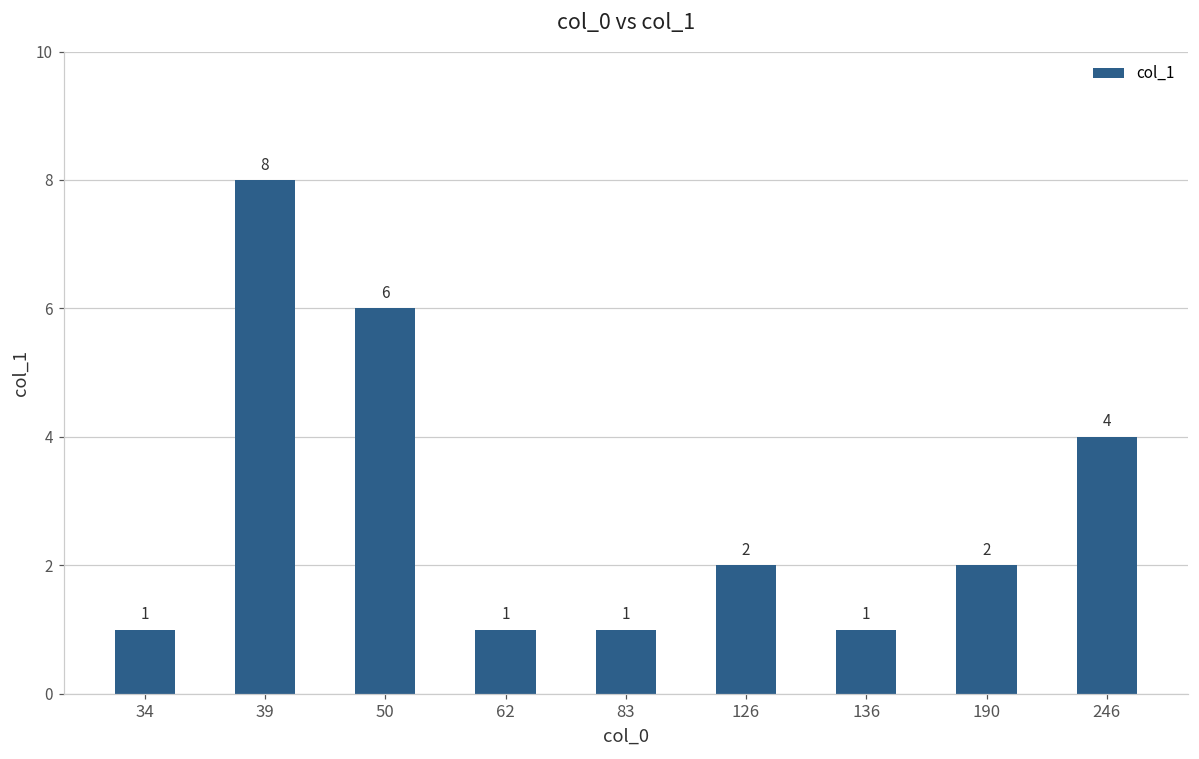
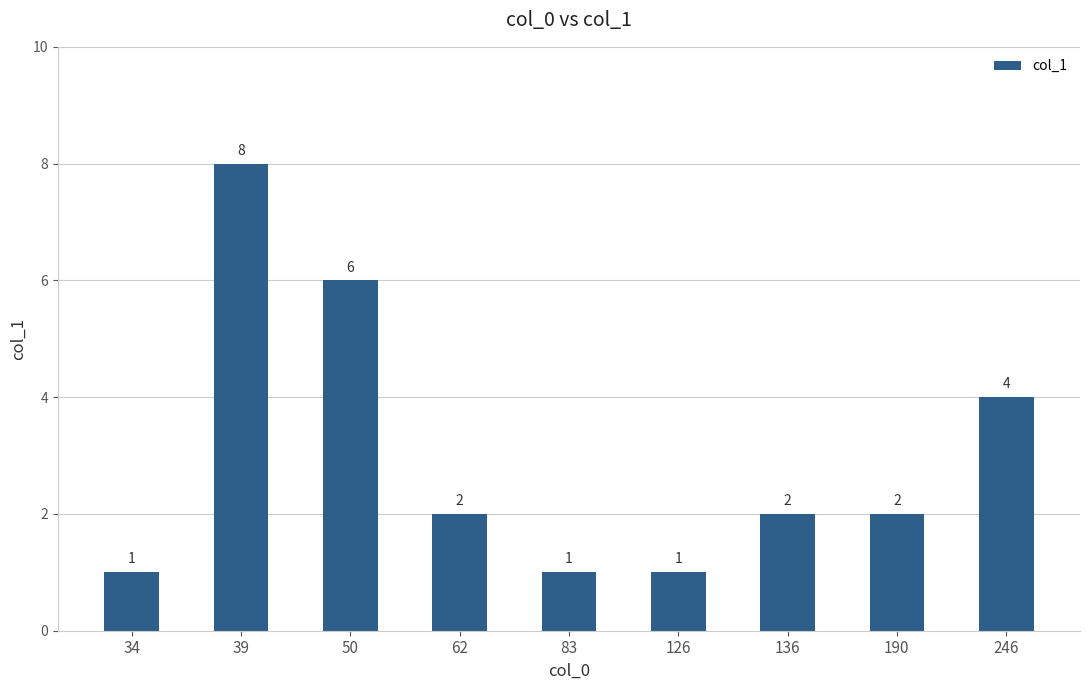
  {
    "34": 1,
    "39": 8,
    "50": 6,
-   "62": 1,
+   "62": 2,
    "83": 1,
-   "126": 2,
-   "136": 1,
+   "126": 1,
+   "136": 2,
    "190": 2,
    "246": 4
  }
